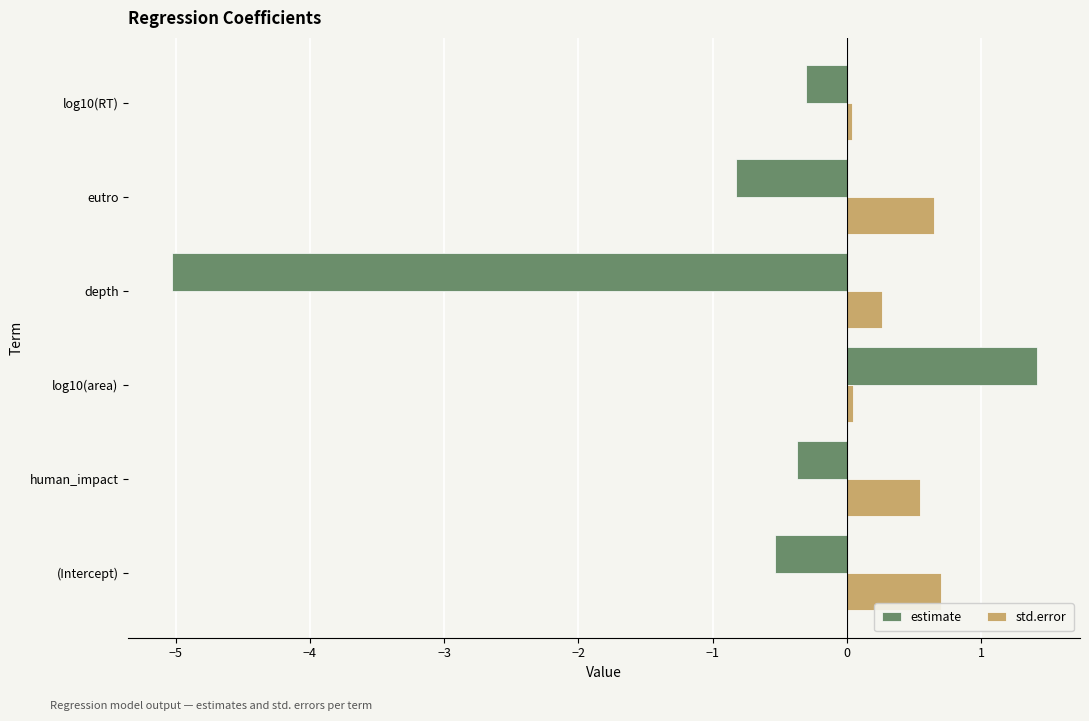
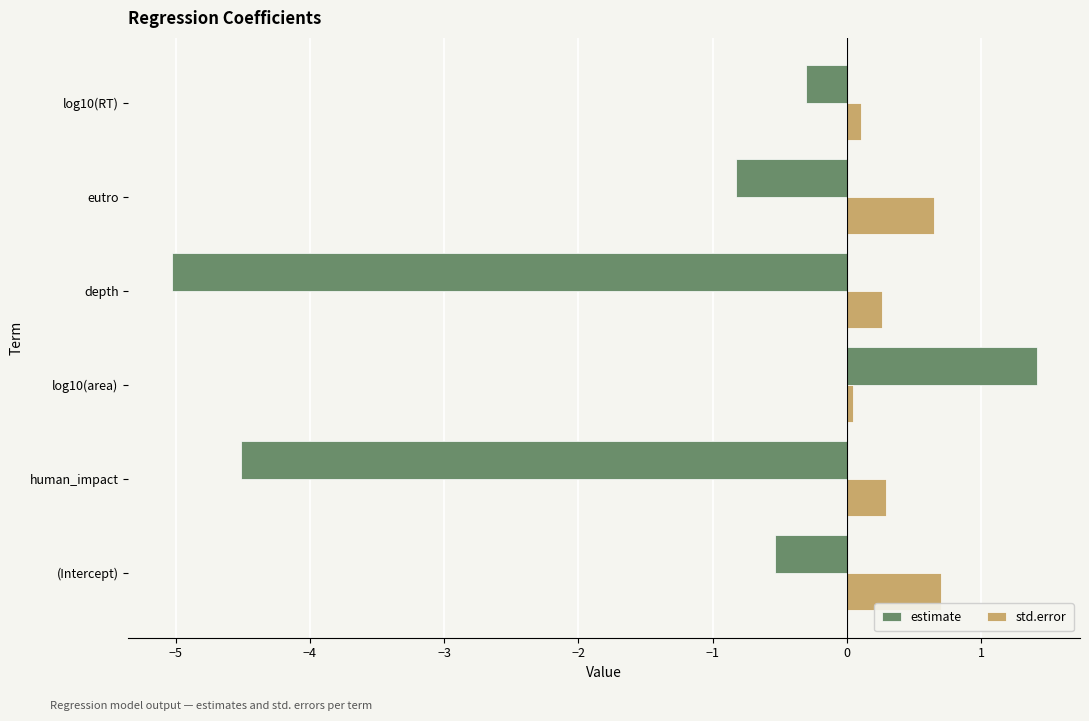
  {
    "estimate": {
      "log10(RT)": -0.31,
      "eutro": -0.83,
      "depth": -5.03,
      "log10(area)": 1.42,
-     "human_impact": -0.37,
+     "human_impact": -4.51,
      "(Intercept)": -0.54
    },
    "std.error": {
-     "log10(RT)": 0.04,
+     "log10(RT)": 0.11,
      "eutro": 0.65,
      "depth": 0.26,
      "log10(area)": 0.05,
-     "human_impact": 0.54,
+     "human_impact": 0.30,
      "(Intercept)": 0.70
    }
  }
